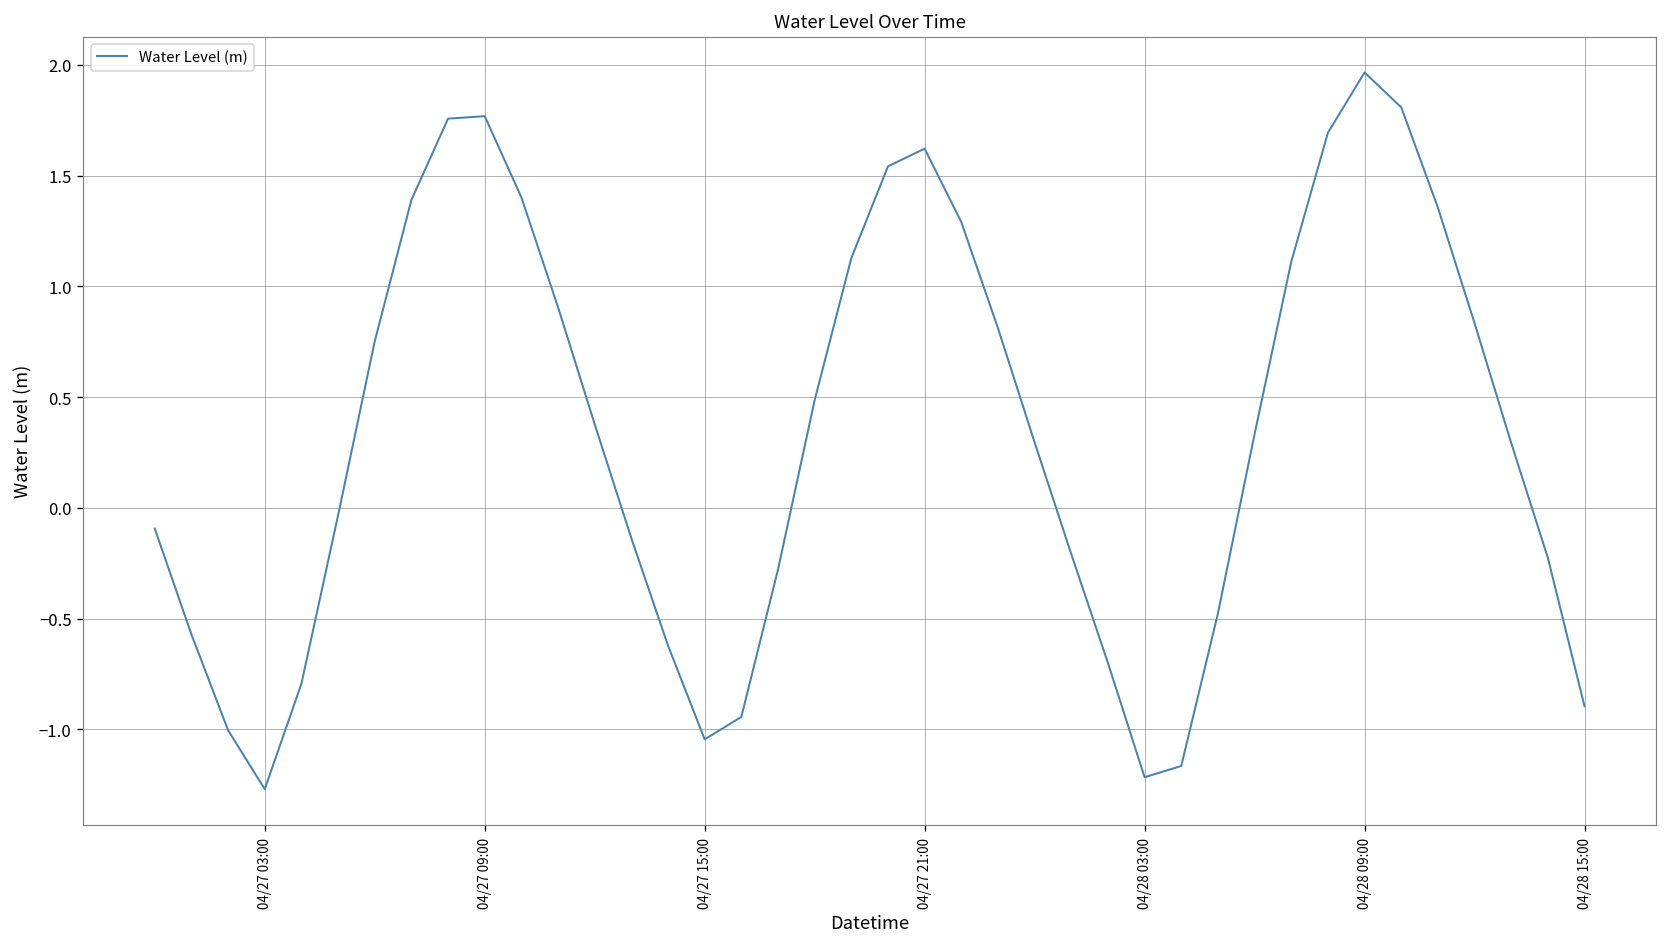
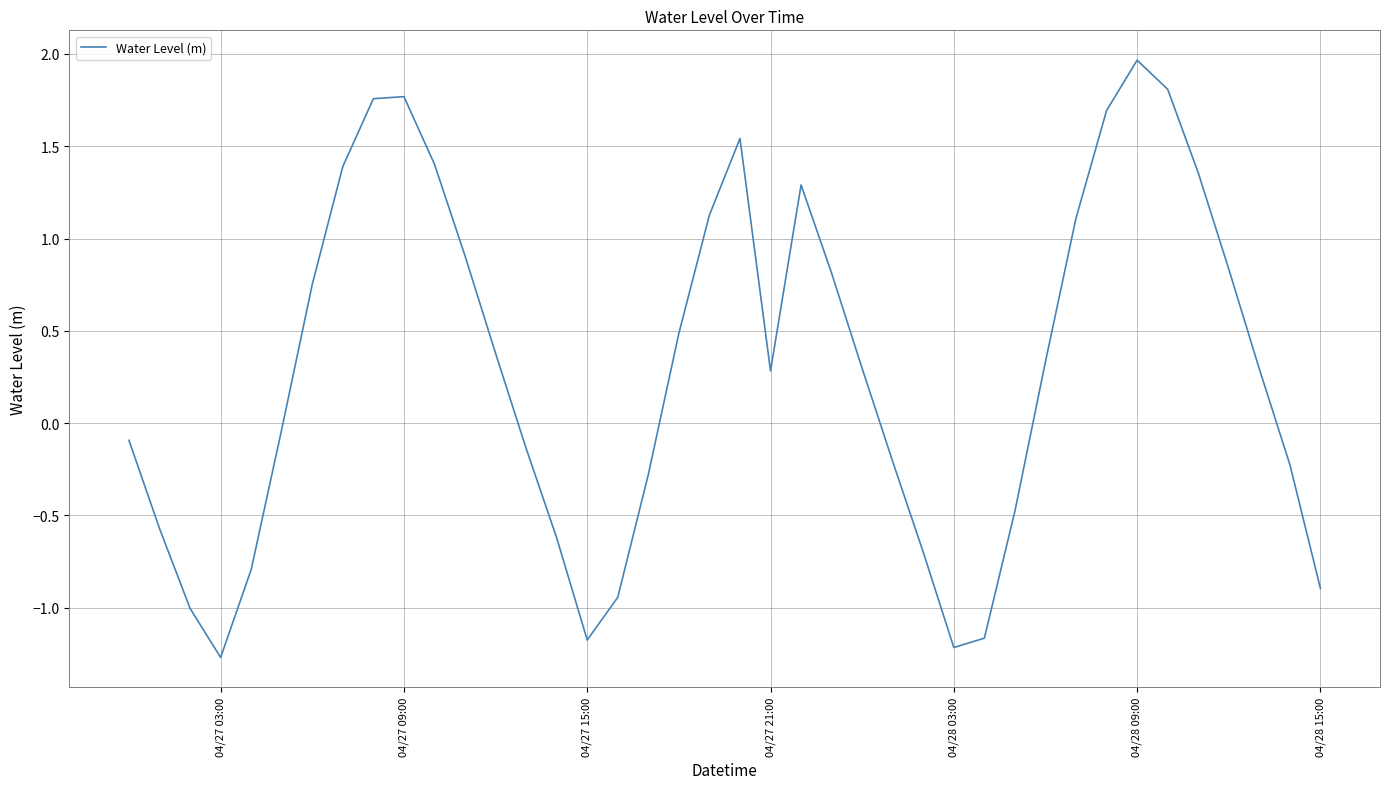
  {
    "04/27 03:00": -1.27,
    "04/27 09:00": 1.77,
-   "04/27 15:00": -1.05,
-   "04/27 21:00": 1.62,
+   "04/27 15:00": -1.18,
+   "04/27 21:00": 0.28,
    "04/28 03:00": -1.22,
    "04/28 09:00": 1.97,
    "04/28 15:00": -0.90
  }
